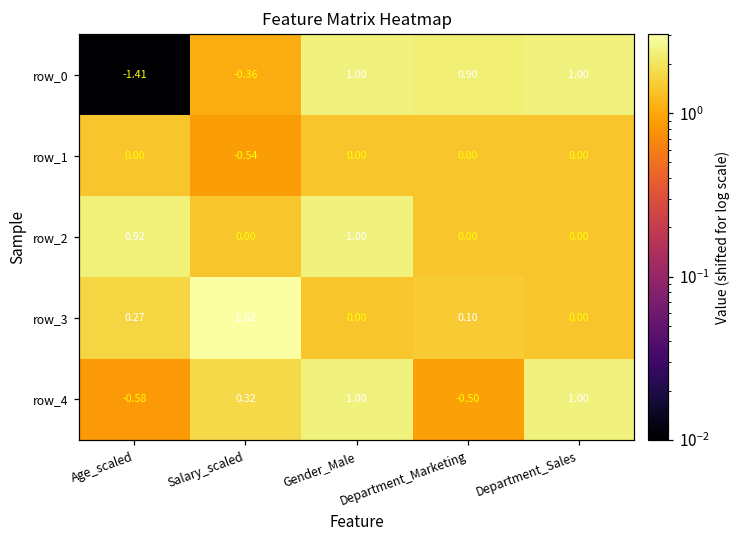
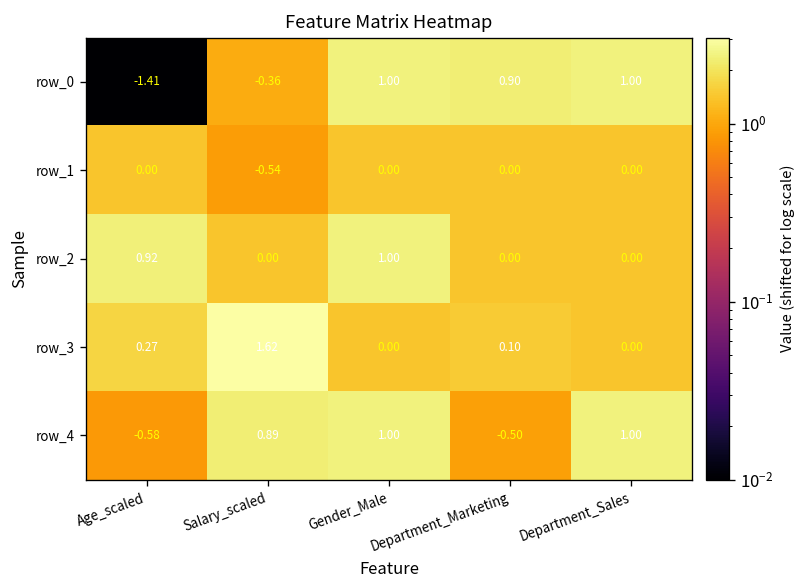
  {
    "row_0": {
      "Age_scaled": -1.41,
      "Salary_scaled": -0.36,
      "Gender_Male": 1.00,
      "Department_Marketing": 0.90,
      "Department_Sales": 1.00
    },
    "row_1": {
      "Age_scaled": 0.00,
      "Salary_scaled": -0.54,
      "Gender_Male": 0.00,
      "Department_Marketing": 0.00,
      "Department_Sales": 0.00
    },
    "row_2": {
      "Age_scaled": 0.92,
      "Salary_scaled": 0.00,
      "Gender_Male": 1.00,
      "Department_Marketing": 0.00,
      "Department_Sales": 0.00
    },
    "row_3": {
      "Age_scaled": 0.27,
      "Salary_scaled": 1.62,
      "Gender_Male": 0.00,
      "Department_Marketing": 0.10,
      "Department_Sales": 0.00
    },
    "row_4": {
      "Age_scaled": -0.58,
-     "Salary_scaled": 0.32,
+     "Salary_scaled": 0.89,
      "Gender_Male": 1.00,
      "Department_Marketing": -0.50,
      "Department_Sales": 1.00
    }
  }
